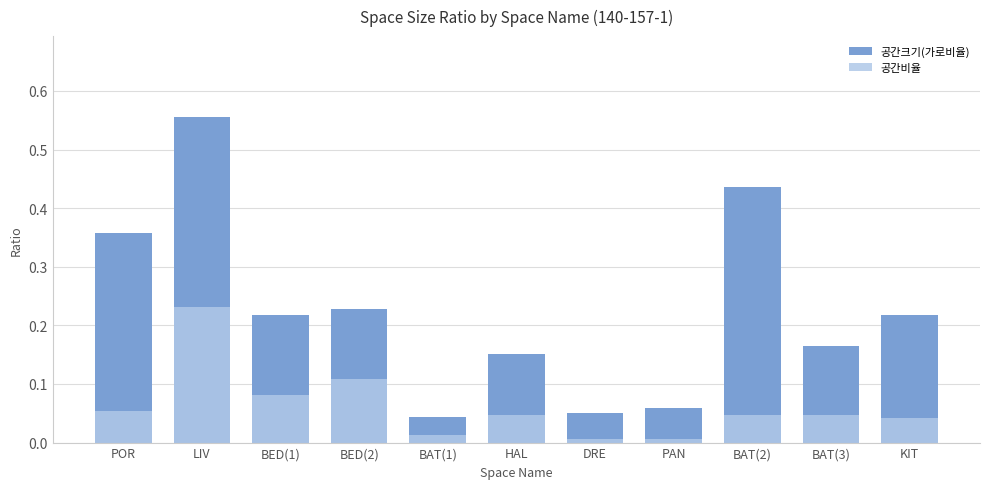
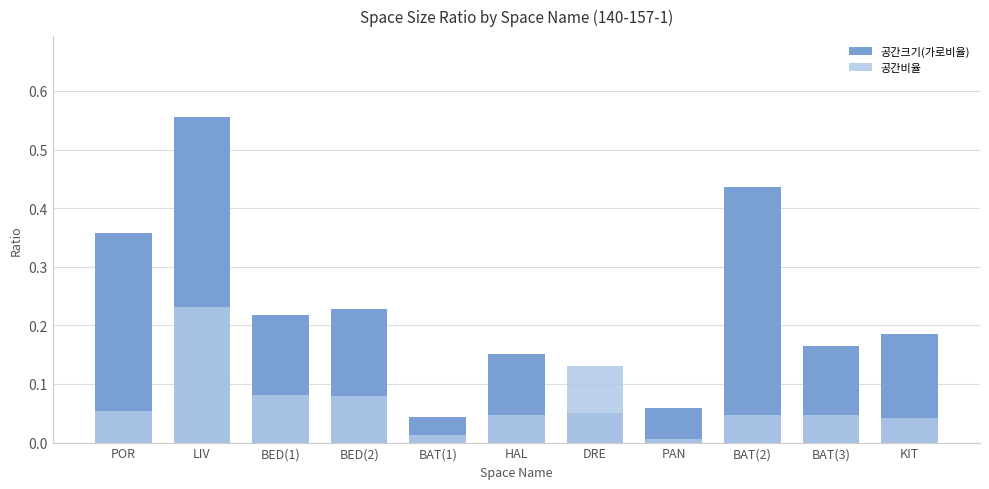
  {
    "공간크기(가로비율)": {
      "POR": 0.36,
      "LIV": 0.55,
      "BED(1)": 0.22,
      "BED(2)": 0.23,
      "BAT(1)": 0.04,
      "HAL": 0.15,
      "PAN": 0.06,
      "BAT(2)": 0.44,
      "BAT(3)": 0.16,
-     "KIT": 0.22
+     "KIT": 0.19
    },
    "공간비율": {
-     "BED(2)": 0.11,
-     "DRE": 0.01
+     "BED(2)": 0.08,
+     "DRE": 0.13
    }
  }
